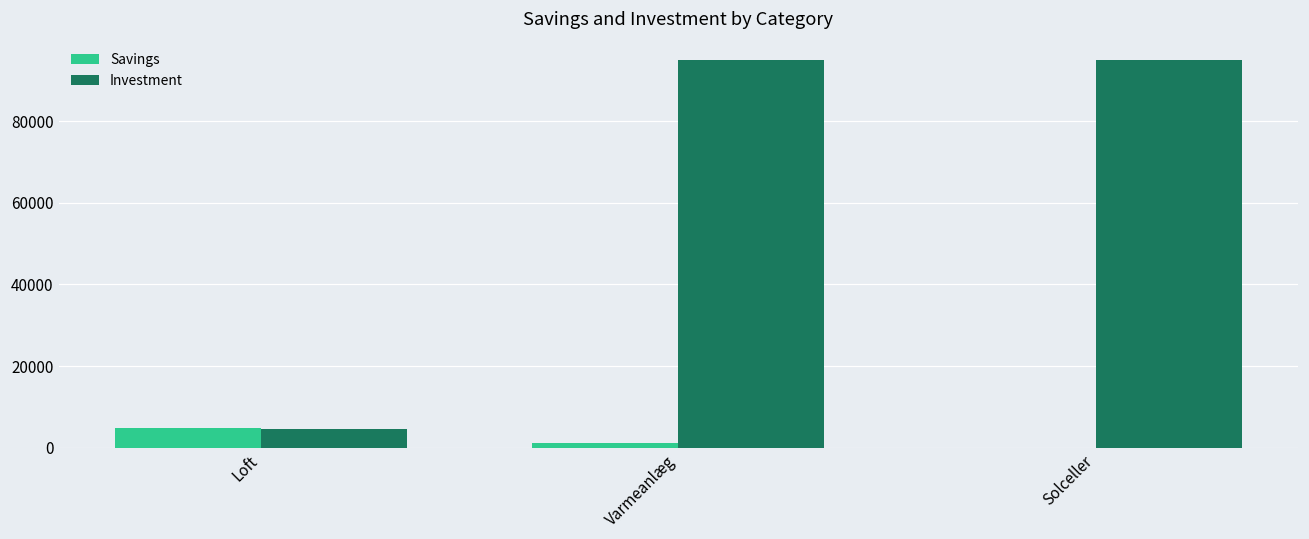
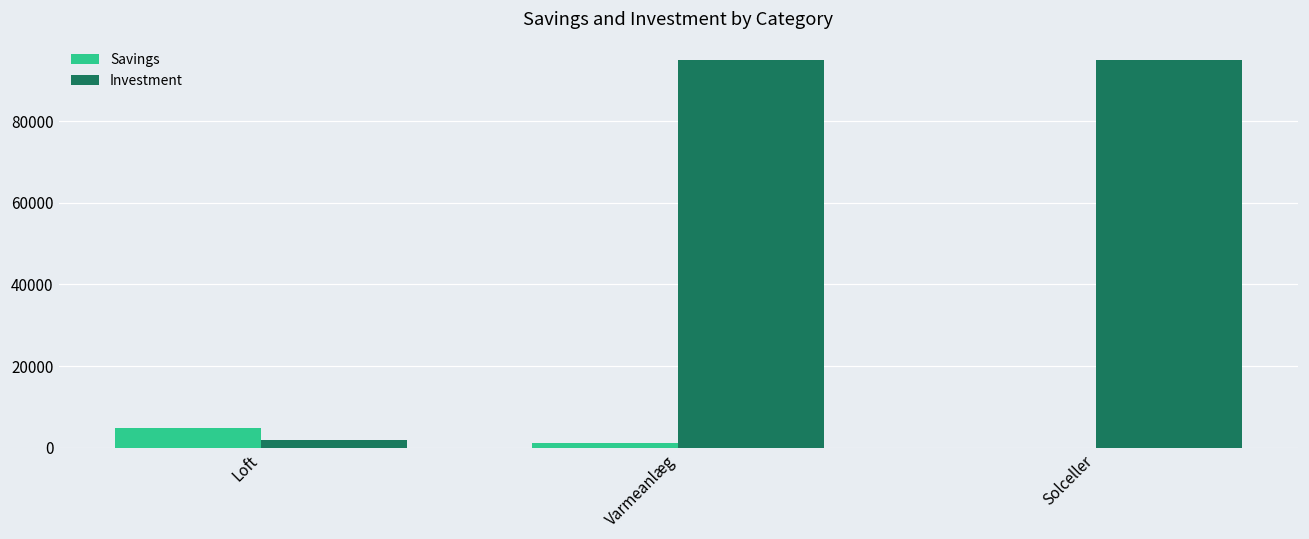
  {
    "Savings": {
      "Loft": 5000,
      "Varmeanlæg": 1000,
      "Solceller": 0
    },
    "Investment": {
-     "Loft": 5000,
+     "Loft": 2000,
      "Varmeanlæg": 95000,
      "Solceller": 95000
    }
  }
